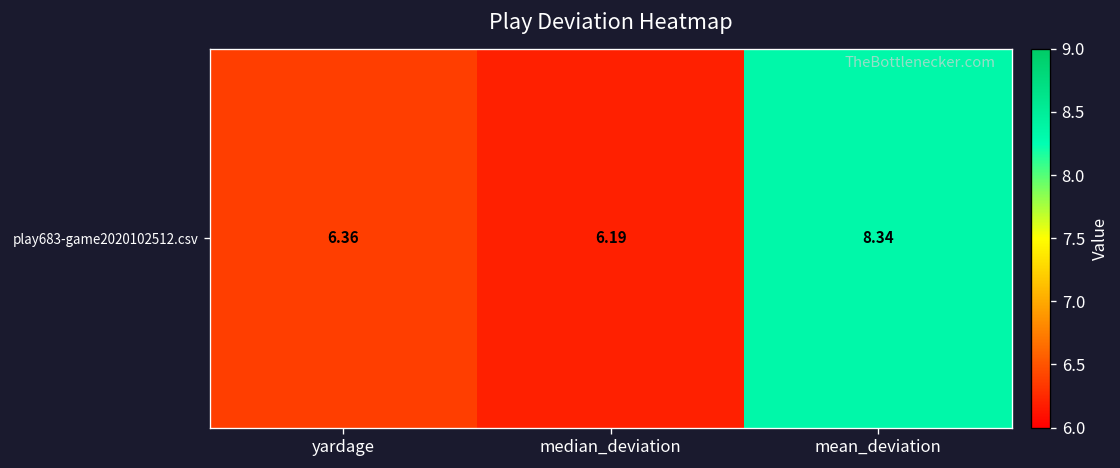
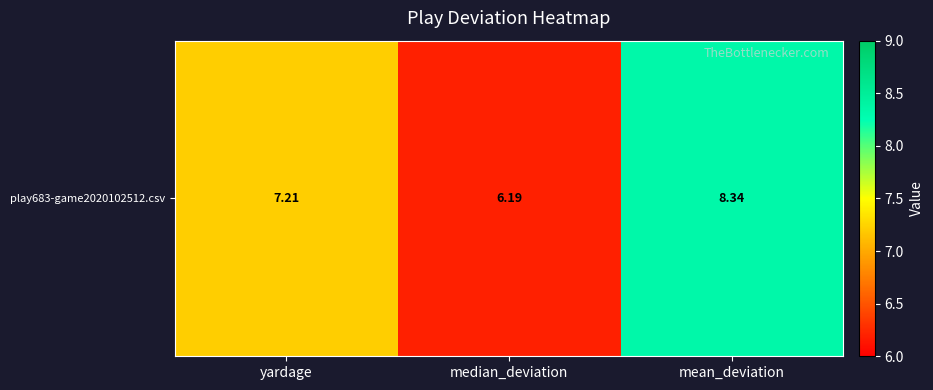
  {
    "play683-game2020102512.csv": {
-     "yardage": 6.36,
+     "yardage": 7.21,
      "median_deviation": 6.19
    }
  }
